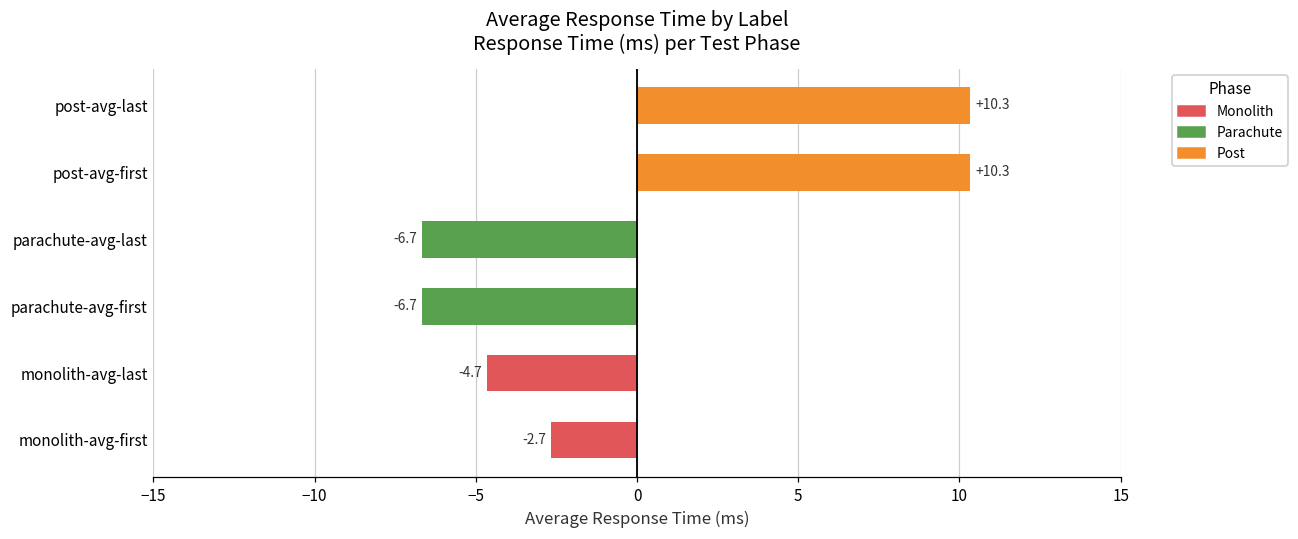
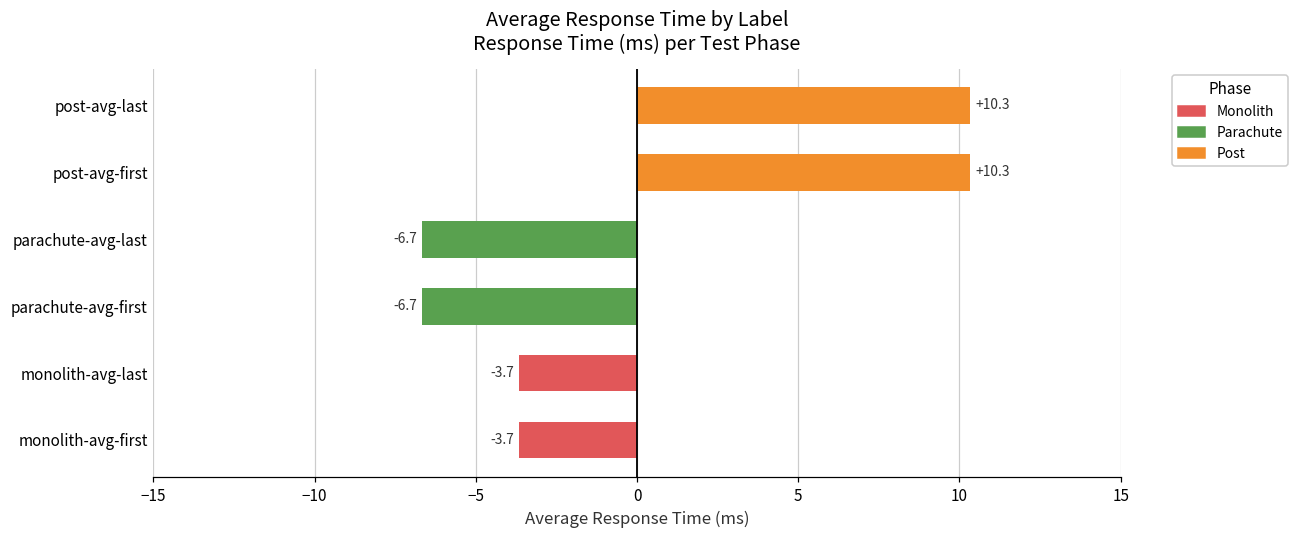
  {
    "post-avg-last": "+10.3",
    "post-avg-first": "+10.3",
    "parachute-avg-last": "-6.7",
    "parachute-avg-first": "-6.7",
-   "monolith-avg-last": "-4.7",
-   "monolith-avg-first": "-2.7"
+   "monolith-avg-last": "-3.7",
+   "monolith-avg-first": "-3.7"
  }
